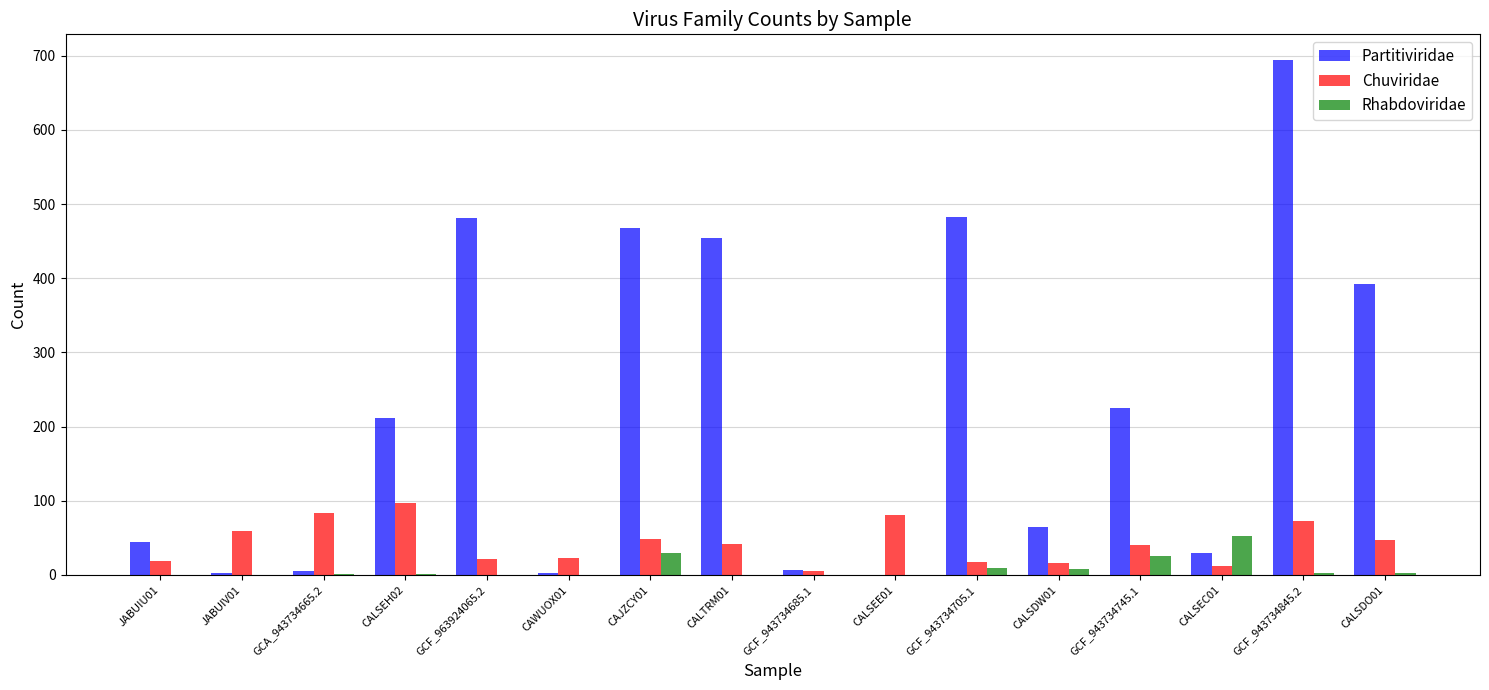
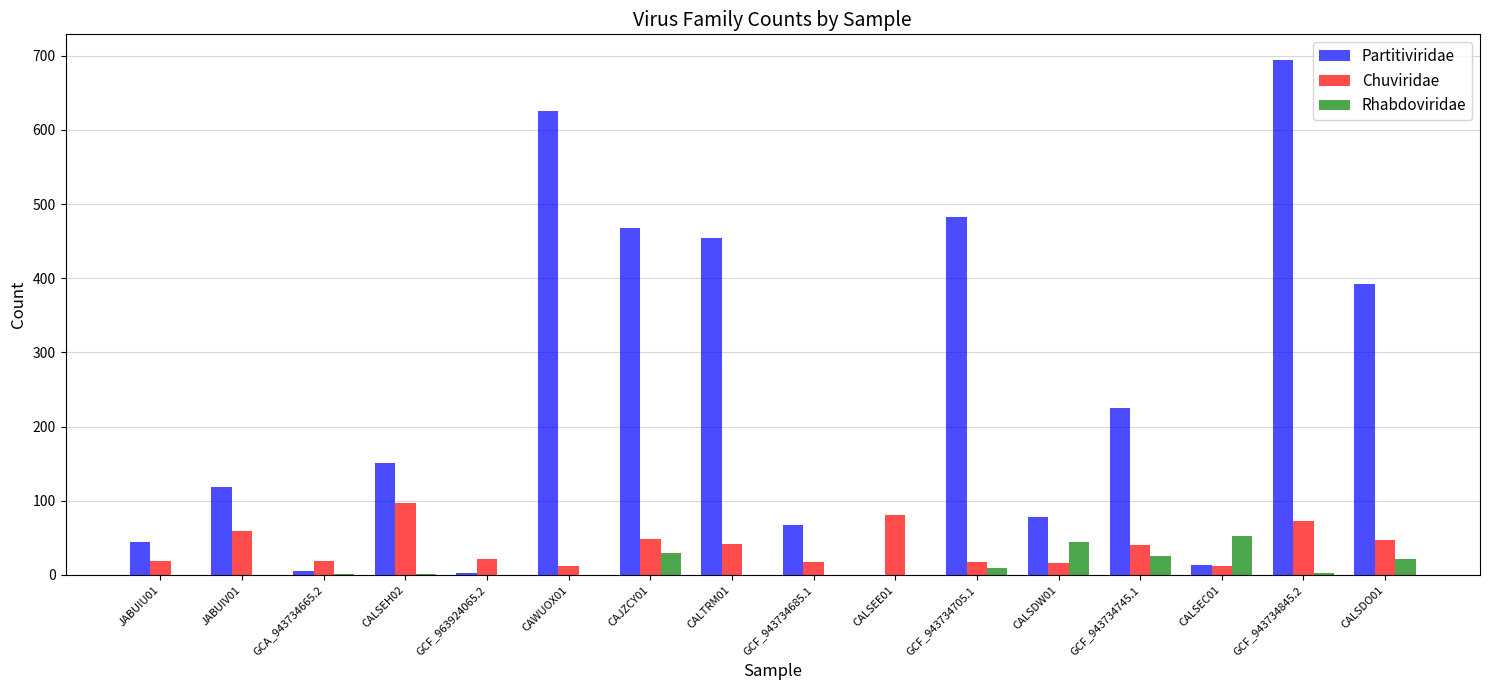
  {
    "Partitiviridae": {
      "JABUIU01": 50,
-     "JABUIV01": 0,
+     "JABUIV01": 120,
      "GCA_943734665.2": 10,
-     "CALSEH02": 210,
-     "GCF_963924065.2": 480,
-     "CAWUOX01": 0,
+     "CALSEH02": 150,
+     "GCF_963924065.2": 0,
+     "CAWUOX01": 630,
      "CAJZCY01": 470,
      "CALTRM01": 450,
-     "GCF_943734685.1": 10,
+     "GCF_943734685.1": 70,
      "CALSEE01": 0,
      "GCF_943734705.1": 480,
-     "CALSDW01": 60,
+     "CALSDW01": 80,
      "GCF_943734745.1": 230,
-     "CALSEC01": 30,
+     "CALSEC01": 10,
      "GCF_943734845.2": 690,
      "CALSDO01": 390
    },
    "Chuviridae": {
      "JABUIU01": 20,
      "JABUIV01": 60,
-     "GCA_943734665.2": 80,
+     "GCA_943734665.2": 20,
      "CALSEH02": 100,
      "GCF_963924065.2": 20,
-     "CAWUOX01": 20,
+     "CAWUOX01": 10,
      "CAJZCY01": 50,
      "CALTRM01": 40,
-     "GCF_943734685.1": 10,
+     "GCF_943734685.1": 20,
      "CALSEE01": 80,
      "GCF_943734705.1": 20,
      "CALSDW01": 20,
      "GCF_943734745.1": 40,
      "CALSEC01": 10,
      "GCF_943734845.2": 70,
      "CALSDO01": 50
    },
    "Rhabdoviridae": {
      "JABUIU01": 0,
      "JABUIV01": 0,
      "GCF_963924065.2": 0,
      "CAWUOX01": 0,
      "CAJZCY01": 30,
      "CALTRM01": 0,
      "GCF_943734685.1": 0,
      "CALSEE01": 0,
      "GCF_943734705.1": 10,
-     "CALSDW01": 10,
+     "CALSDW01": 40,
      "GCF_943734745.1": 30,
      "CALSEC01": 50,
-     "CALSDO01": 0
+     "CALSDO01": 20
    }
  }
